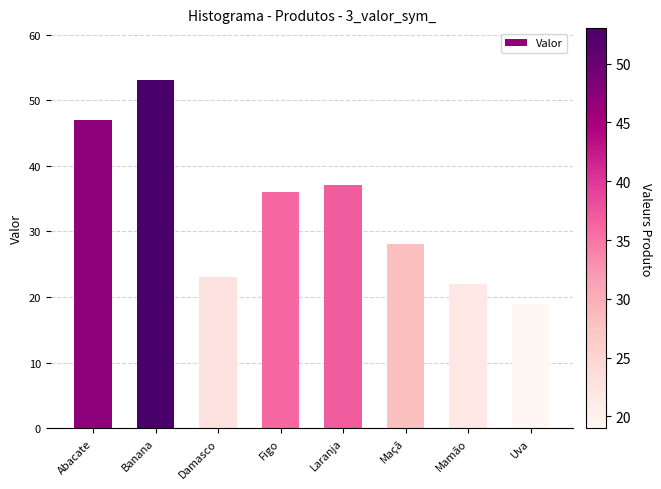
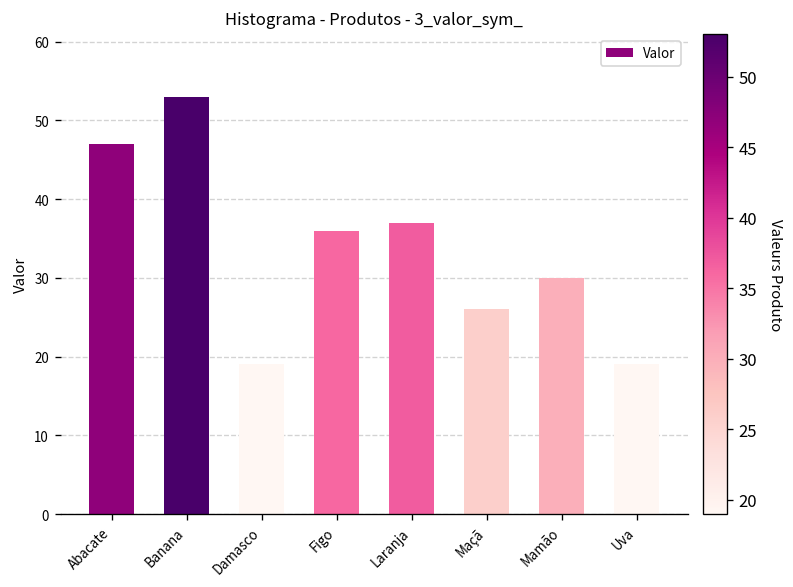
  {
    "Abacate": 47,
    "Banana": 53,
-   "Damasco": 23,
+   "Damasco": 19,
    "Figo": 36,
    "Laranja": 37,
-   "Maçã": 28,
-   "Mamão": 22,
+   "Maçã": 26,
+   "Mamão": 30,
    "Uva": 19
  }
